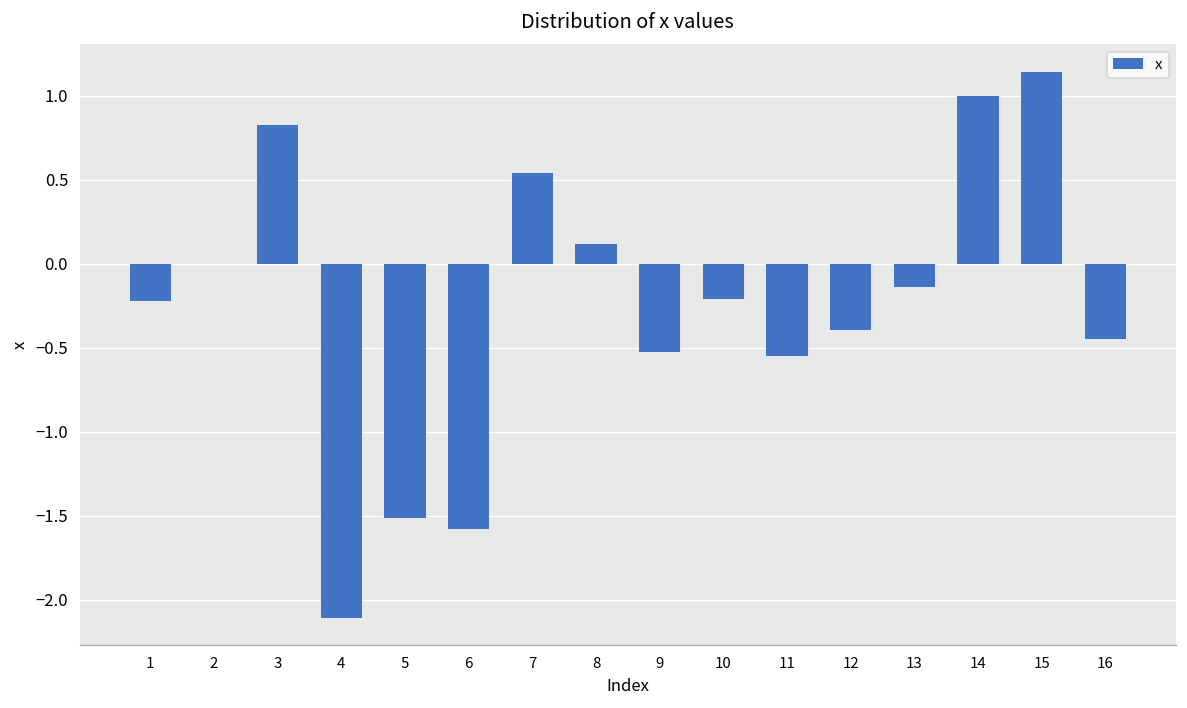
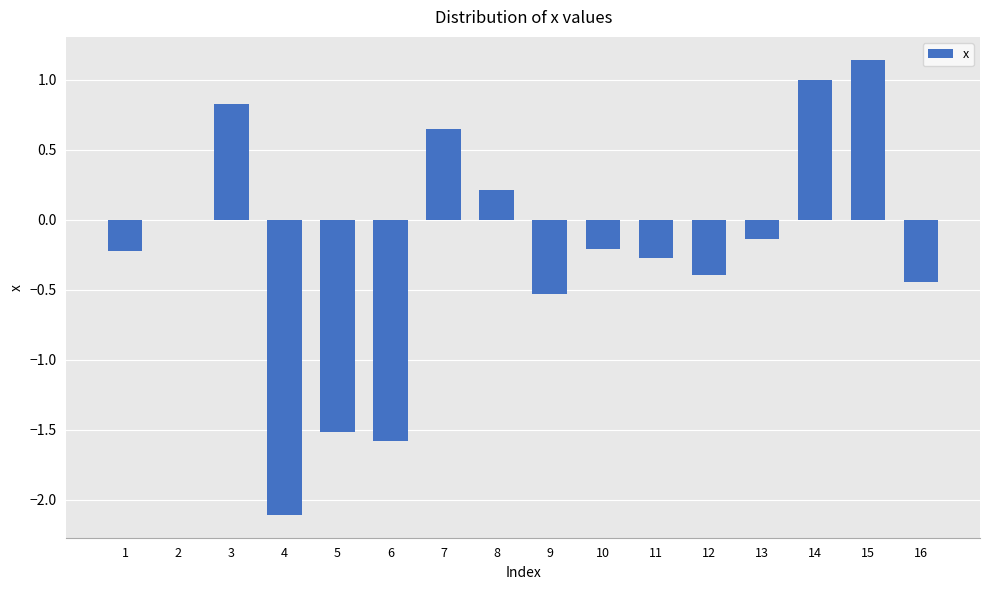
  {
    "1": -0.22,
    "2": 0.00,
    "3": 0.83,
    "4": -2.11,
    "5": -1.51,
    "6": -1.58,
-   "7": 0.54,
-   "8": 0.12,
+   "7": 0.65,
+   "8": 0.21,
    "9": -0.53,
    "10": -0.21,
-   "11": -0.55,
+   "11": -0.27,
    "12": -0.40,
    "13": -0.14,
    "14": 1.00,
    "15": 1.14,
    "16": -0.45
  }
